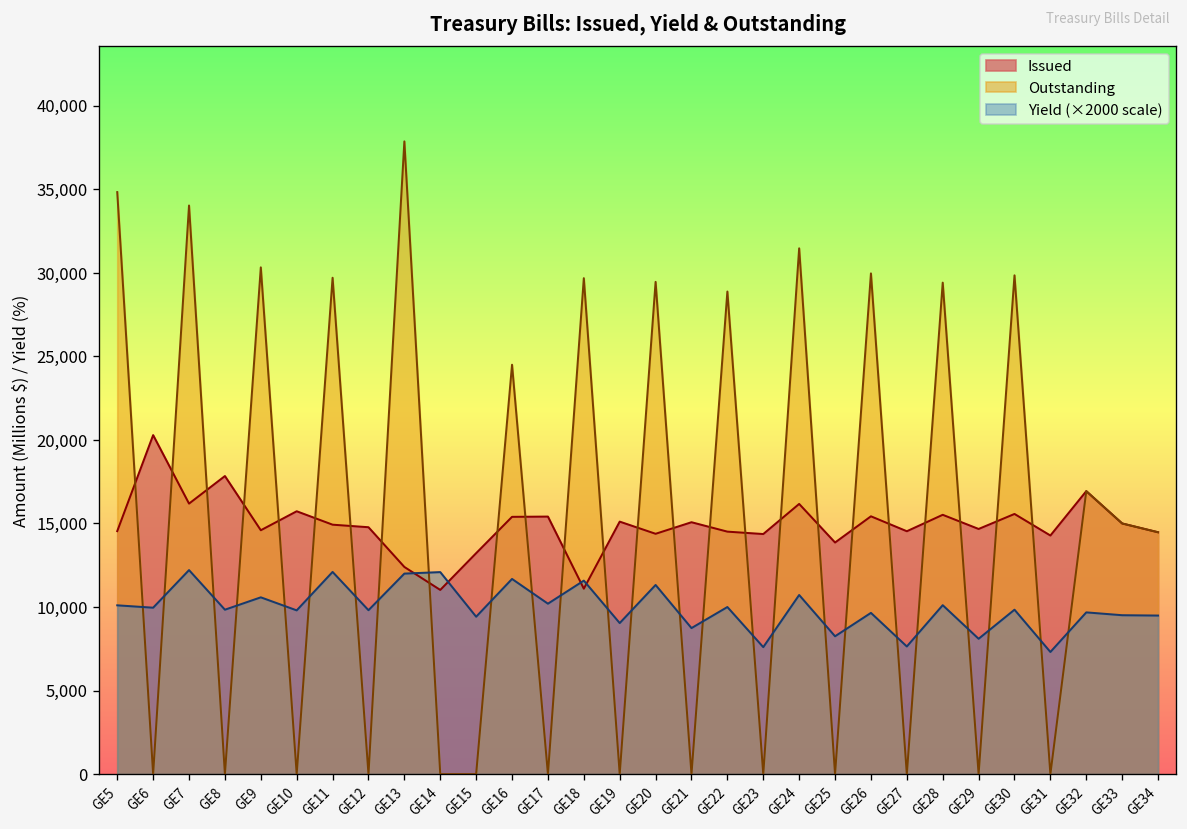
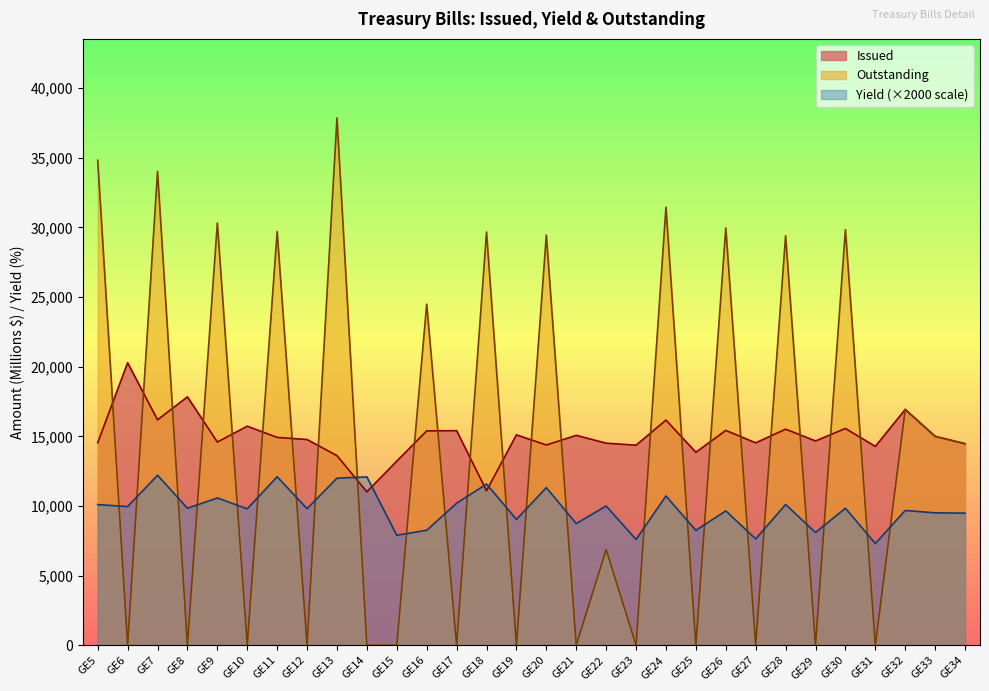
  {
    "Issued": {
      "GE5": "14,500",
      "GE6": "20,300",
      "GE7": "16,200",
      "GE8": "17,800",
      "GE9": "14,600",
      "GE10": "15,700",
      "GE11": "14,900",
      "GE12": "14,800",
-     "GE13": "12,400",
+     "GE13": "13,600",
      "GE14": "11,000",
      "GE15": "13,200",
      "GE16": "15,400",
      "GE17": "15,400",
      "GE18": "11,100",
      "GE19": "15,100",
      "GE20": "14,400",
      "GE21": "15,100",
      "GE22": "14,500",
      "GE23": "14,400",
      "GE24": "16,200",
      "GE25": "13,900",
      "GE26": "15,400",
      "GE27": "14,500",
      "GE28": "15,500",
      "GE29": "14,700",
      "GE30": "15,600",
      "GE31": "14,300"
    },
    "Outstanding": {
      "GE5": "34,800",
      "GE6": "0",
      "GE7": "34,000",
      "GE8": "0",
      "GE9": "30,300",
      "GE10": "0",
      "GE11": "29,700",
      "GE12": "0",
      "GE13": "37,900",
      "GE14": "0",
      "GE15": "0",
      "GE16": "24,500",
      "GE17": "0",
      "GE18": "29,700",
      "GE19": "0",
      "GE20": "29,500",
      "GE21": "0",
-     "GE22": "28,900",
+     "GE22": "6,900",
      "GE23": "0",
      "GE24": "31,500",
      "GE25": "0",
      "GE26": "30,000",
      "GE27": "0",
      "GE28": "29,400",
      "GE29": "0",
      "GE30": "29,800",
      "GE31": "0"
    },
    "Yield (×2000 scale)": {
      "GE5": "10,100",
      "GE6": "10,000",
      "GE7": "12,200",
      "GE8": "9,800",
      "GE9": "10,600",
      "GE10": "9,800",
      "GE11": "12,100",
      "GE12": "9,800",
      "GE13": "12,000",
      "GE14": "12,100",
-     "GE15": "9,400",
-     "GE16": "11,700",
+     "GE15": "7,900",
+     "GE16": "8,300",
      "GE17": "10,200",
      "GE18": "11,600",
      "GE19": "9,000",
      "GE20": "11,300",
      "GE21": "8,700",
      "GE22": "10,000",
      "GE23": "7,600",
      "GE24": "10,700",
      "GE25": "8,300",
      "GE26": "9,700",
      "GE27": "7,600",
      "GE28": "10,100",
      "GE29": "8,100",
      "GE30": "9,800",
      "GE31": "7,300",
      "GE32": "9,700",
      "GE33": "9,500",
      "GE34": "9,500"
    }
  }
